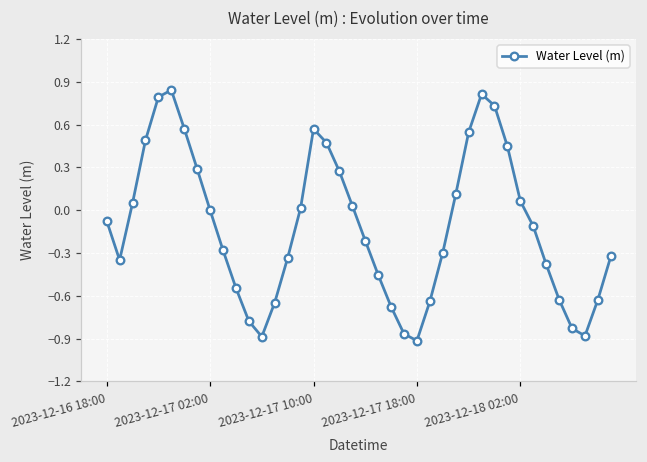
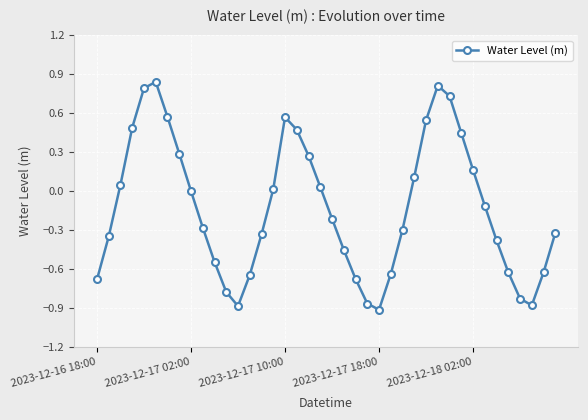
  {
-   "2023-12-16 18:00": -0.07,
+   "2023-12-16 18:00": -0.68,
    "2023-12-17 02:00": 0.00,
    "2023-12-17 10:00": 0.57,
    "2023-12-17 18:00": -0.92,
-   "2023-12-18 02:00": 0.06
+   "2023-12-18 02:00": 0.16
  }
